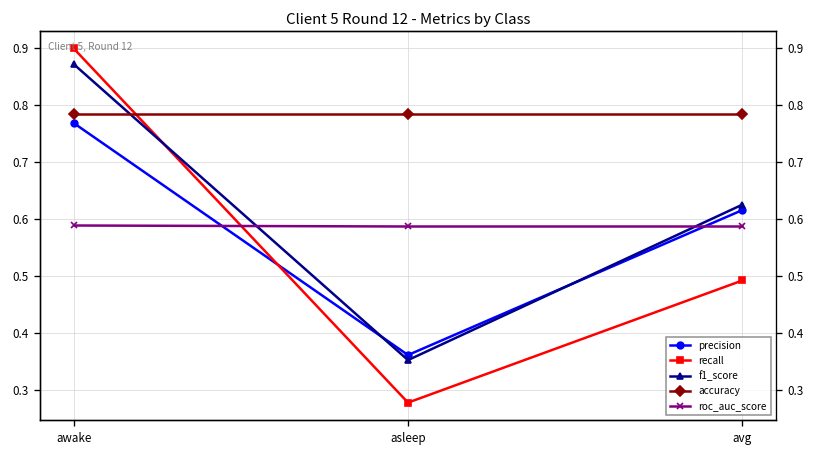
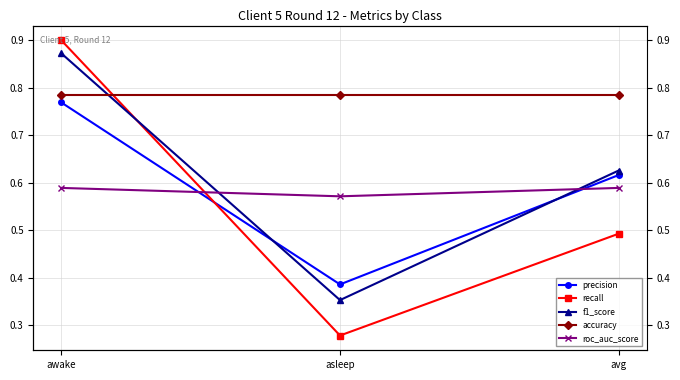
  {
    "precision": {
      "awake": 0.77,
-     "asleep": 0.36,
+     "asleep": 0.39,
      "avg": 0.62
    },
    "recall": {
      "asleep": 0.28,
      "avg": 0.49
    },
    "f1_score": {
      "awake": 0.87,
      "asleep": 0.35,
      "avg": 0.63
    },
    "accuracy": {
      "awake": 0.79,
      "asleep": 0.79,
      "avg": 0.79
    },
    "roc_auc_score": {
      "awake": 0.59,
-     "asleep": 0.59,
+     "asleep": 0.57,
      "avg": 0.59
    }
  }
